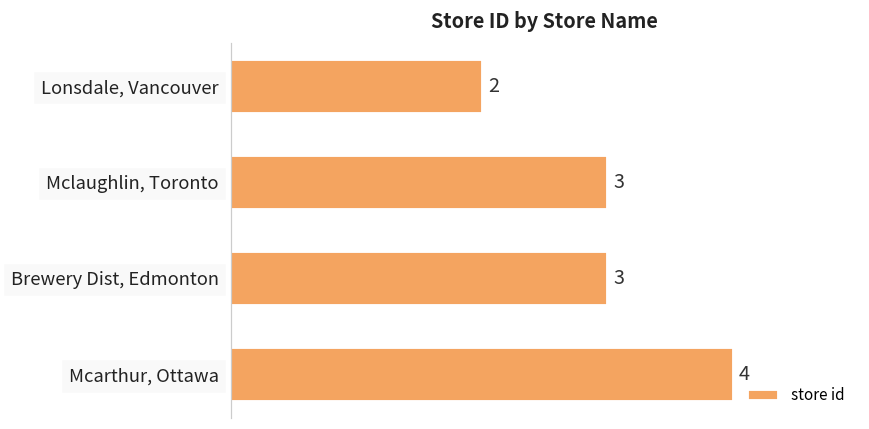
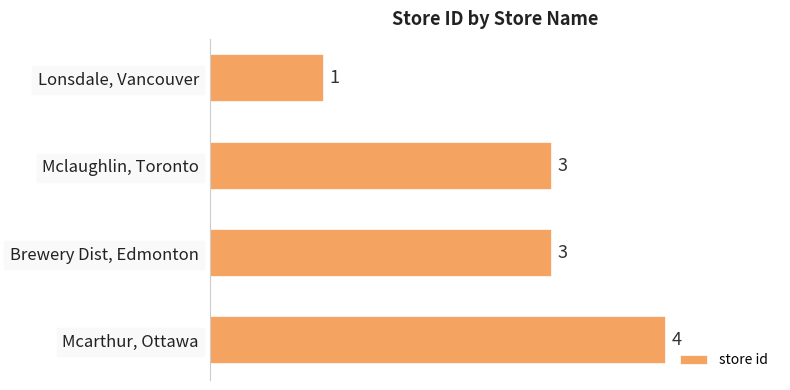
  {
-   "Lonsdale, Vancouver": 2,
+   "Lonsdale, Vancouver": 1,
    "Mclaughlin, Toronto": 3,
    "Brewery Dist, Edmonton": 3,
    "Mcarthur, Ottawa": 4
  }
